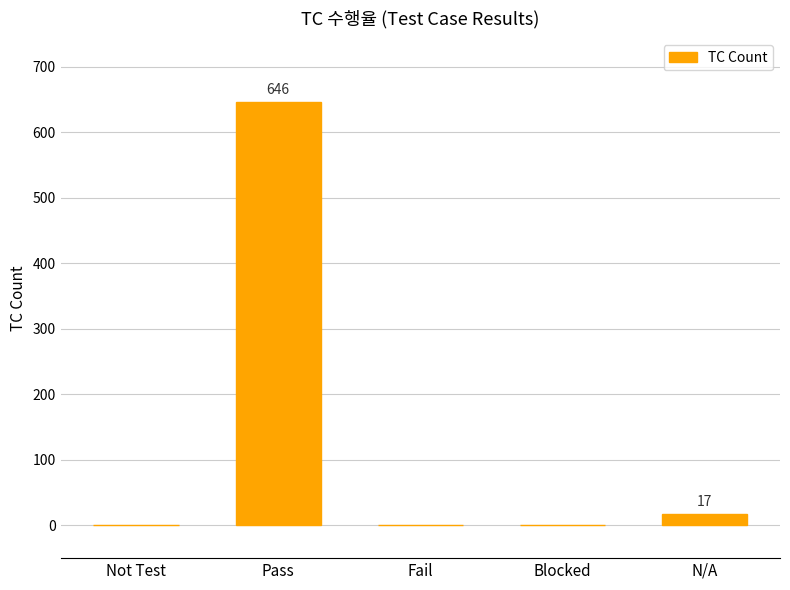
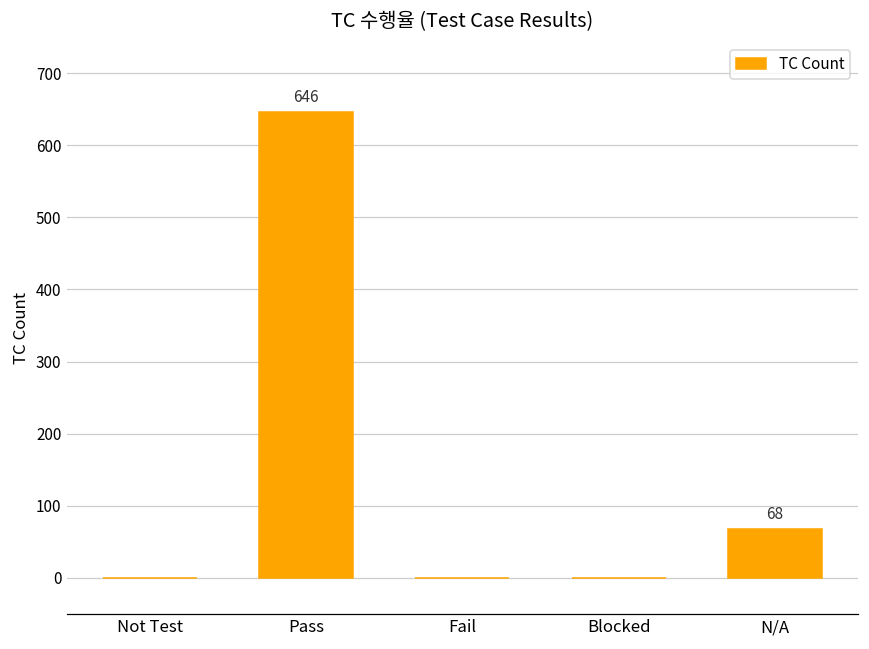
  {
    "Pass": 646,
-   "N/A": 17
+   "N/A": 68
  }
